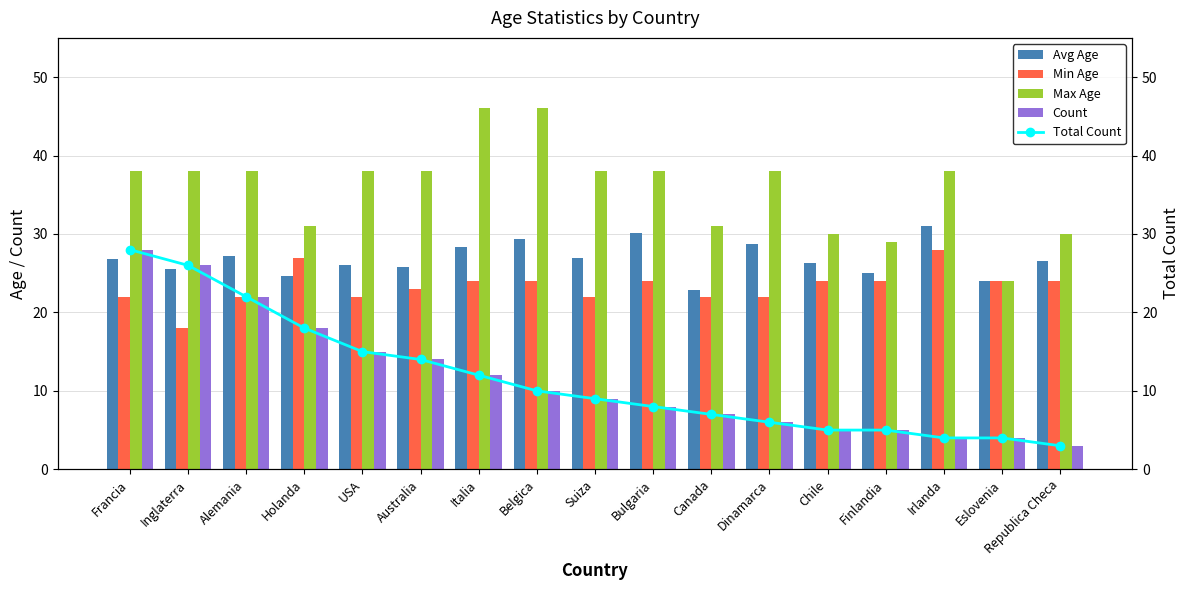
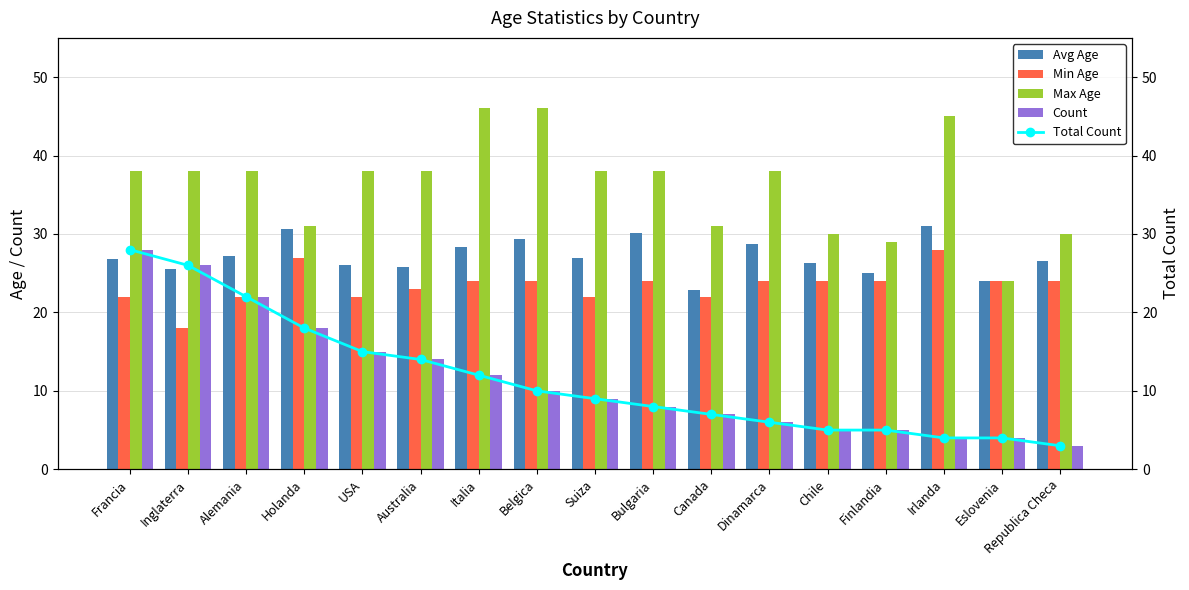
  {
    "Avg Age": {
      "Francia": 27,
      "Inglaterra": 26,
      "Alemania": 27,
-     "Holanda": 25,
+     "Holanda": 31,
      "USA": 26,
      "Australia": 26,
      "Italia": 28,
      "Belgica": 29,
      "Suiza": 27,
      "Bulgaria": 30,
      "Canada": 23,
      "Dinamarca": 29,
      "Chile": 26,
      "Finlandia": 25,
      "Irlanda": 31,
      "Eslovenia": 24,
      "Republica Checa": 27
    },
    "Min Age": {
      "Francia": 22,
      "Inglaterra": 18,
      "Alemania": 22,
      "Holanda": 27,
      "USA": 22,
      "Australia": 23,
      "Italia": 24,
      "Belgica": 24,
      "Suiza": 22,
      "Bulgaria": 24,
      "Canada": 22,
-     "Dinamarca": 22,
+     "Dinamarca": 24,
      "Chile": 24,
      "Finlandia": 24,
      "Irlanda": 28,
      "Eslovenia": 24,
      "Republica Checa": 24
    },
    "Max Age": {
      "Francia": 38,
      "Inglaterra": 38,
      "Alemania": 38,
      "Holanda": 31,
      "USA": 38,
      "Australia": 38,
      "Italia": 46,
      "Belgica": 46,
      "Suiza": 38,
      "Bulgaria": 38,
      "Canada": 31,
      "Dinamarca": 38,
      "Chile": 30,
      "Finlandia": 29,
-     "Irlanda": 38,
+     "Irlanda": 45,
      "Eslovenia": 24,
      "Republica Checa": 30
    },
    "Count": {
      "Francia": 28,
      "Inglaterra": 26,
      "Alemania": 22,
      "Holanda": 18,
      "USA": 15,
      "Australia": 14,
      "Italia": 12,
      "Belgica": 10,
      "Suiza": 9,
      "Bulgaria": 8,
      "Canada": 7,
      "Dinamarca": 6,
      "Chile": 5,
      "Finlandia": 5,
      "Irlanda": 4,
      "Eslovenia": 4,
      "Republica Checa": 3
    },
    "Total Count": {
      "Francia": 28,
      "Inglaterra": 26,
      "Alemania": 22,
      "Holanda": 18,
      "USA": 15,
      "Australia": 14,
      "Italia": 12,
      "Belgica": 10,
      "Suiza": 9,
      "Bulgaria": 8,
      "Canada": 7,
      "Dinamarca": 6,
      "Chile": 5,
      "Finlandia": 5,
      "Irlanda": 4,
      "Eslovenia": 4,
      "Republica Checa": 3
    }
  }
